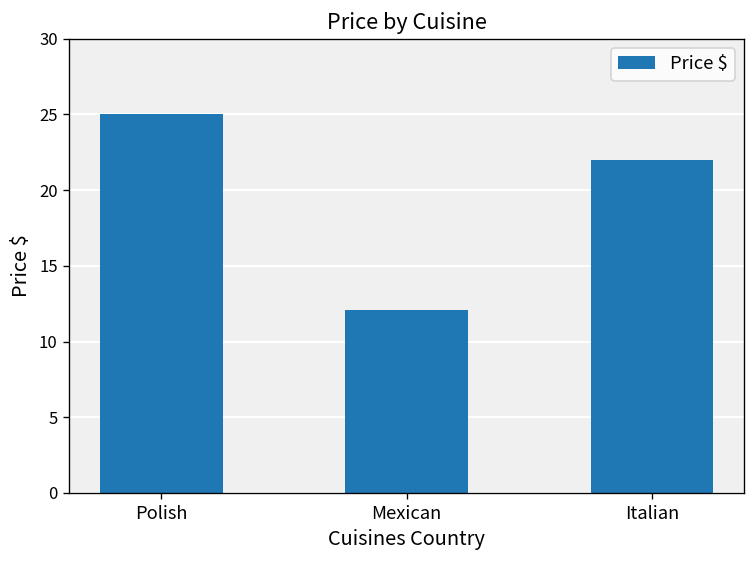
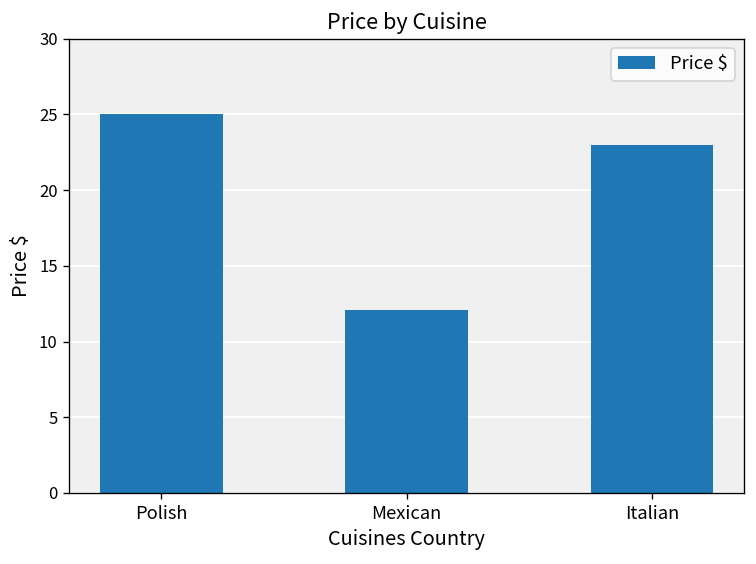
  {
    "Polish": 25,
    "Mexican": 12,
-   "Italian": 22
+   "Italian": 23
  }
